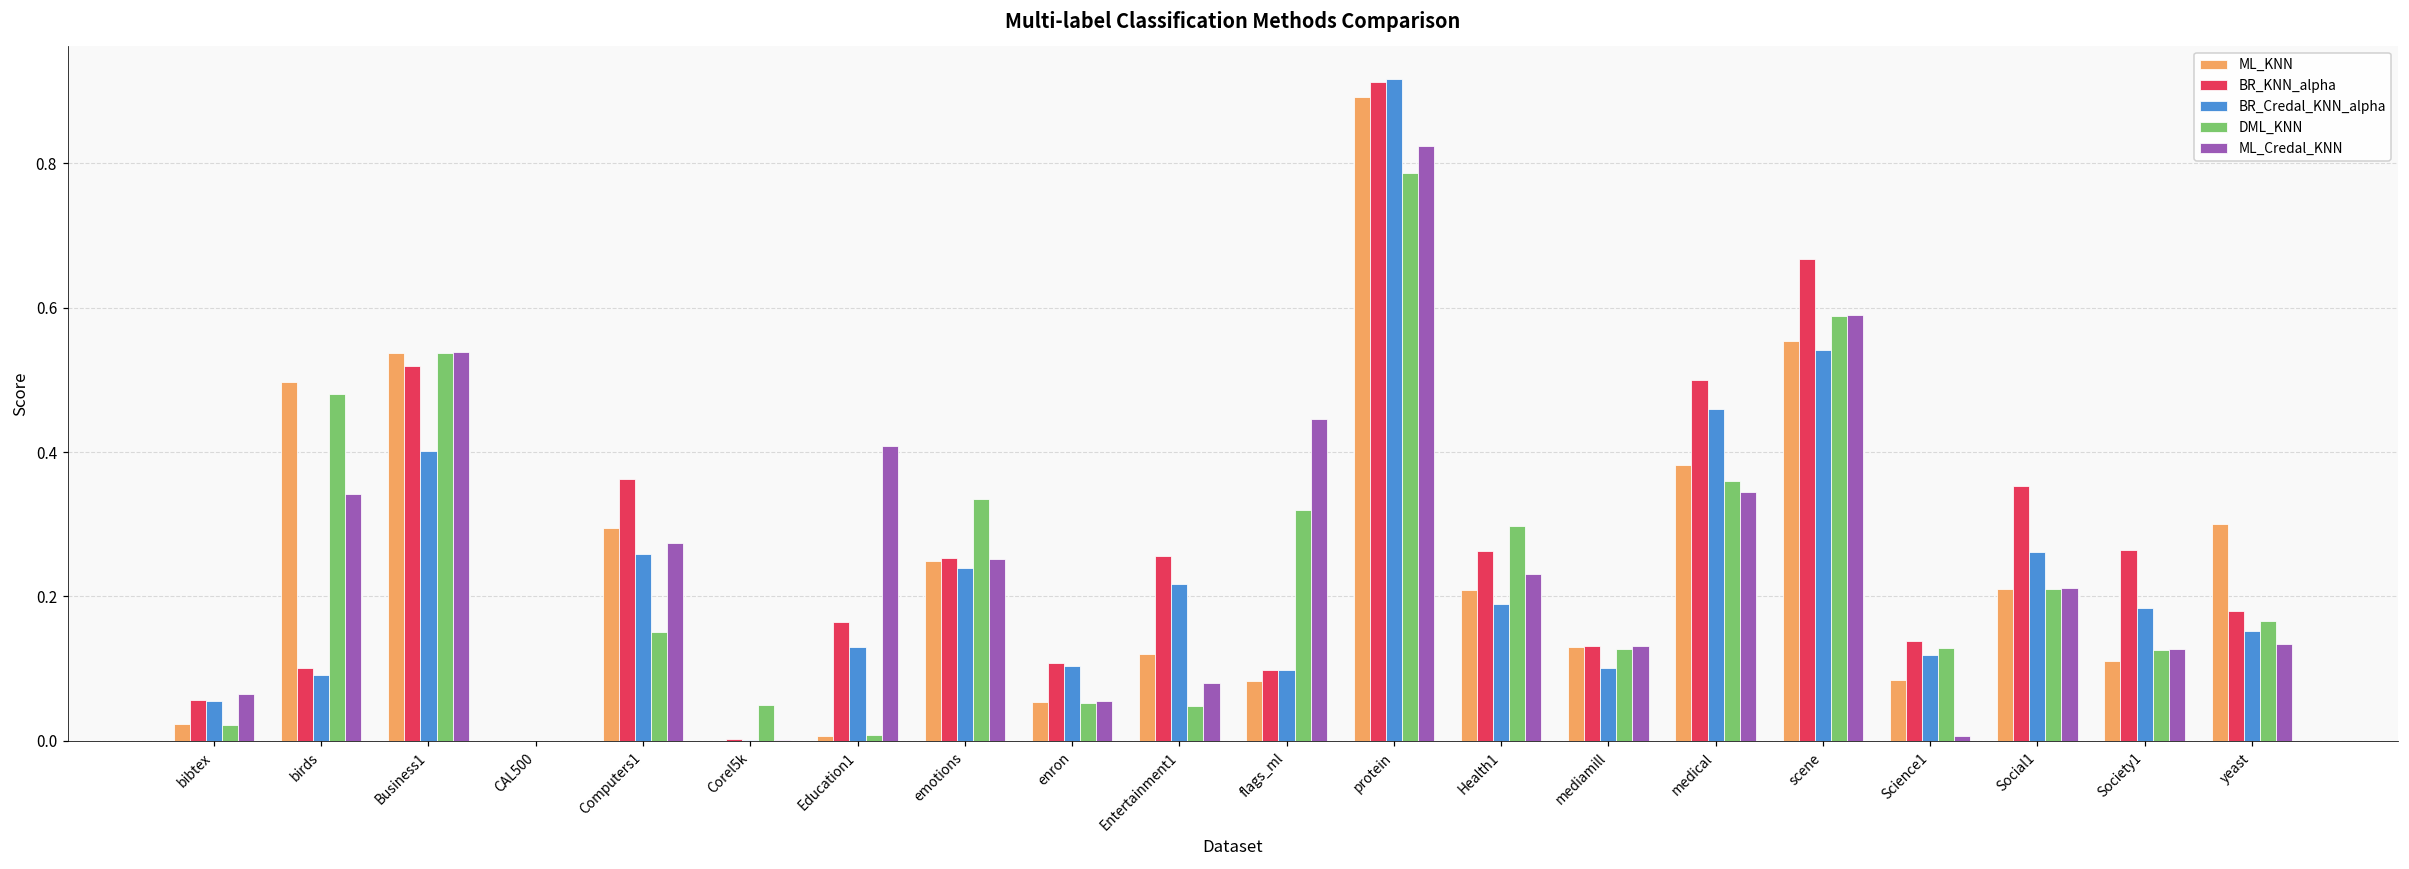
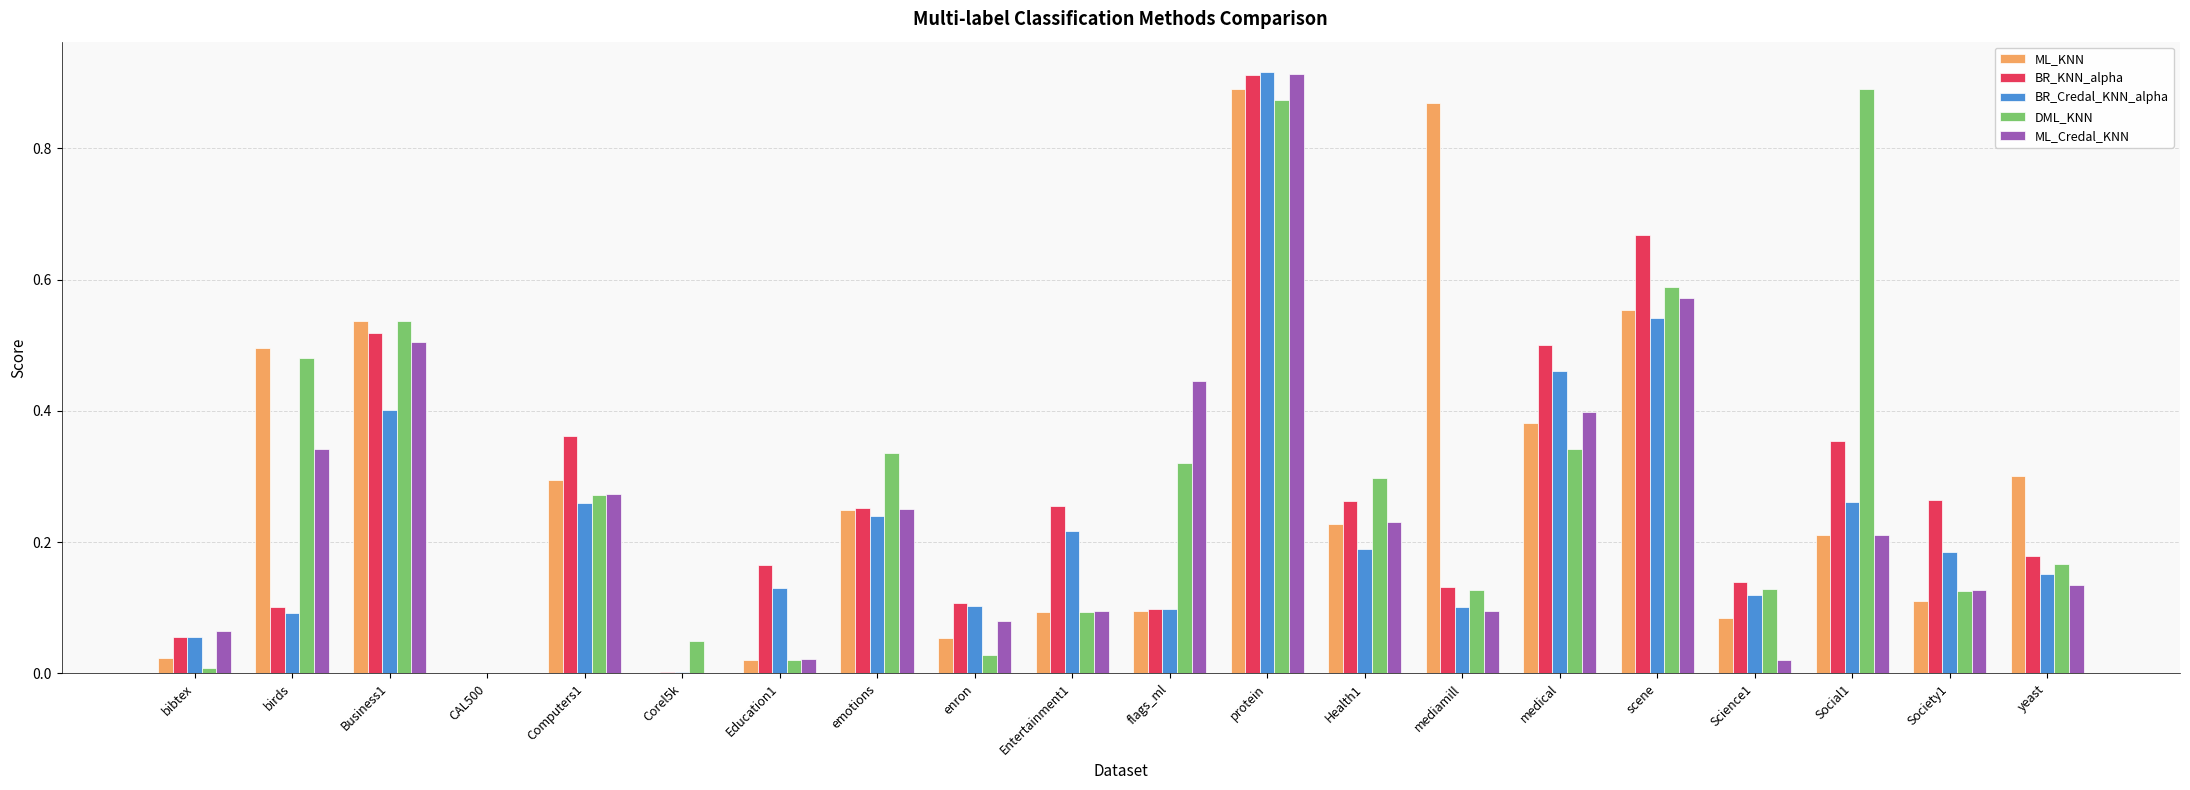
  {
    "ML_KNN": {
      "bibtex": 0.02,
      "birds": 0.50,
      "Business1": 0.54,
      "CAL500": 0.00,
      "Computers1": 0.30,
-     "Education1": 0.01,
+     "Education1": 0.02,
      "emotions": 0.25,
      "enron": 0.05,
-     "Entertainment1": 0.12,
-     "flags_ml": 0.08,
+     "Entertainment1": 0.09,
+     "flags_ml": 0.10,
      "protein": 0.89,
-     "Health1": 0.21,
-     "mediamill": 0.13,
+     "Health1": 0.23,
+     "mediamill": 0.87,
      "medical": 0.38,
      "scene": 0.55,
      "Science1": 0.08,
      "Social1": 0.21,
      "Society1": 0.11,
      "yeast": 0.30
    },
    "BR_KNN_alpha": {
      "bibtex": 0.06,
      "birds": 0.10,
      "Business1": 0.52,
      "CAL500": 0.00,
      "Computers1": 0.36,
      "Education1": 0.17,
      "emotions": 0.25,
      "enron": 0.11,
      "Entertainment1": 0.26,
      "flags_ml": 0.10,
      "protein": 0.91,
      "Health1": 0.26,
      "mediamill": 0.13,
      "medical": 0.50,
      "scene": 0.67,
      "Science1": 0.14,
      "Social1": 0.35,
      "Society1": 0.26,
      "yeast": 0.18
    },
    "BR_Credal_KNN_alpha": {
      "bibtex": 0.05,
      "birds": 0.09,
      "Business1": 0.40,
      "CAL500": 0.00,
      "Computers1": 0.26,
      "Education1": 0.13,
      "emotions": 0.24,
      "enron": 0.10,
      "Entertainment1": 0.22,
      "flags_ml": 0.10,
      "protein": 0.92,
      "Health1": 0.19,
      "mediamill": 0.10,
      "medical": 0.46,
      "scene": 0.54,
      "Science1": 0.12,
      "Social1": 0.26,
      "Society1": 0.18,
      "yeast": 0.15
    },
    "DML_KNN": {
-     "bibtex": 0.02,
+     "bibtex": 0.01,
      "birds": 0.48,
      "Business1": 0.54,
      "CAL500": 0.00,
-     "Computers1": 0.15,
+     "Computers1": 0.27,
      "Corel5k": 0.05,
-     "Education1": 0.01,
+     "Education1": 0.02,
      "emotions": 0.34,
-     "enron": 0.05,
-     "Entertainment1": 0.05,
+     "enron": 0.03,
+     "Entertainment1": 0.09,
      "flags_ml": 0.32,
-     "protein": 0.79,
+     "protein": 0.87,
      "Health1": 0.30,
      "mediamill": 0.13,
-     "medical": 0.36,
+     "medical": 0.34,
      "scene": 0.59,
      "Science1": 0.13,
-     "Social1": 0.21,
+     "Social1": 0.89,
      "Society1": 0.13,
      "yeast": 0.17
    },
    "ML_Credal_KNN": {
      "bibtex": 0.07,
      "birds": 0.34,
-     "Business1": 0.54,
+     "Business1": 0.51,
      "CAL500": 0.00,
      "Computers1": 0.27,
-     "Education1": 0.41,
+     "Education1": 0.02,
      "emotions": 0.25,
-     "enron": 0.06,
-     "Entertainment1": 0.08,
+     "enron": 0.08,
+     "Entertainment1": 0.09,
      "flags_ml": 0.45,
-     "protein": 0.82,
+     "protein": 0.91,
      "Health1": 0.23,
-     "mediamill": 0.13,
-     "medical": 0.34,
-     "scene": 0.59,
-     "Science1": 0.01,
+     "mediamill": 0.10,
+     "medical": 0.40,
+     "scene": 0.57,
+     "Science1": 0.02,
      "Social1": 0.21,
      "Society1": 0.13,
      "yeast": 0.13
    }
  }
